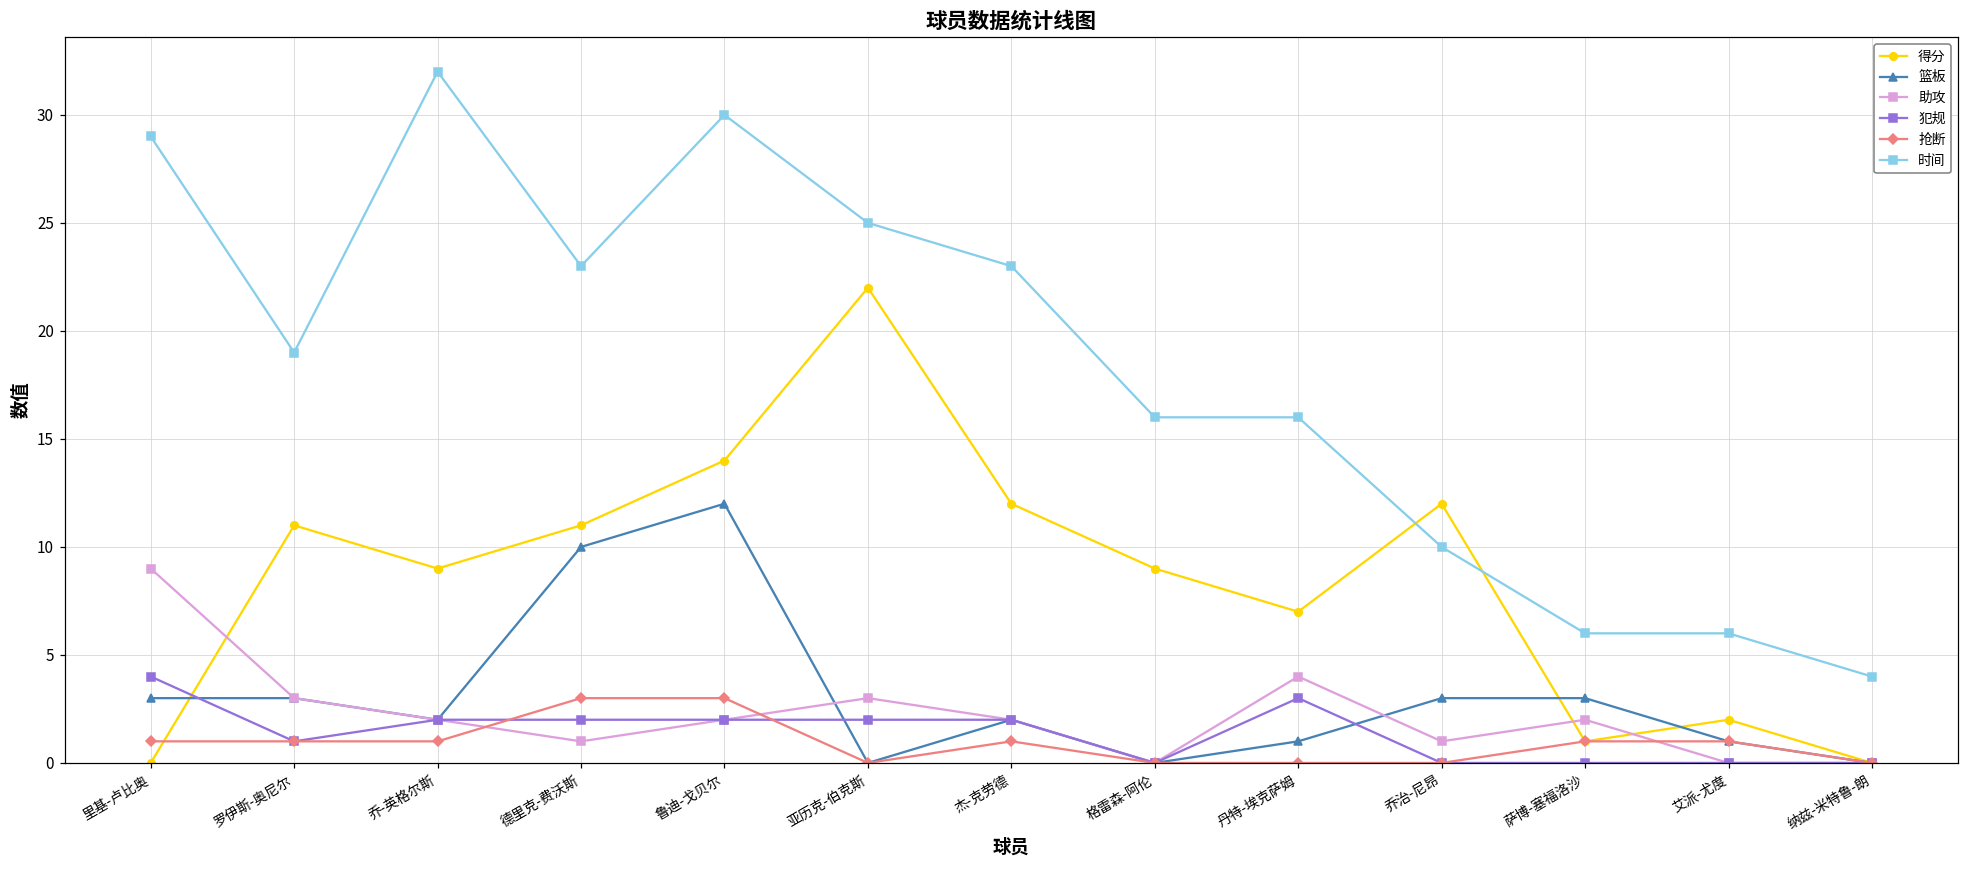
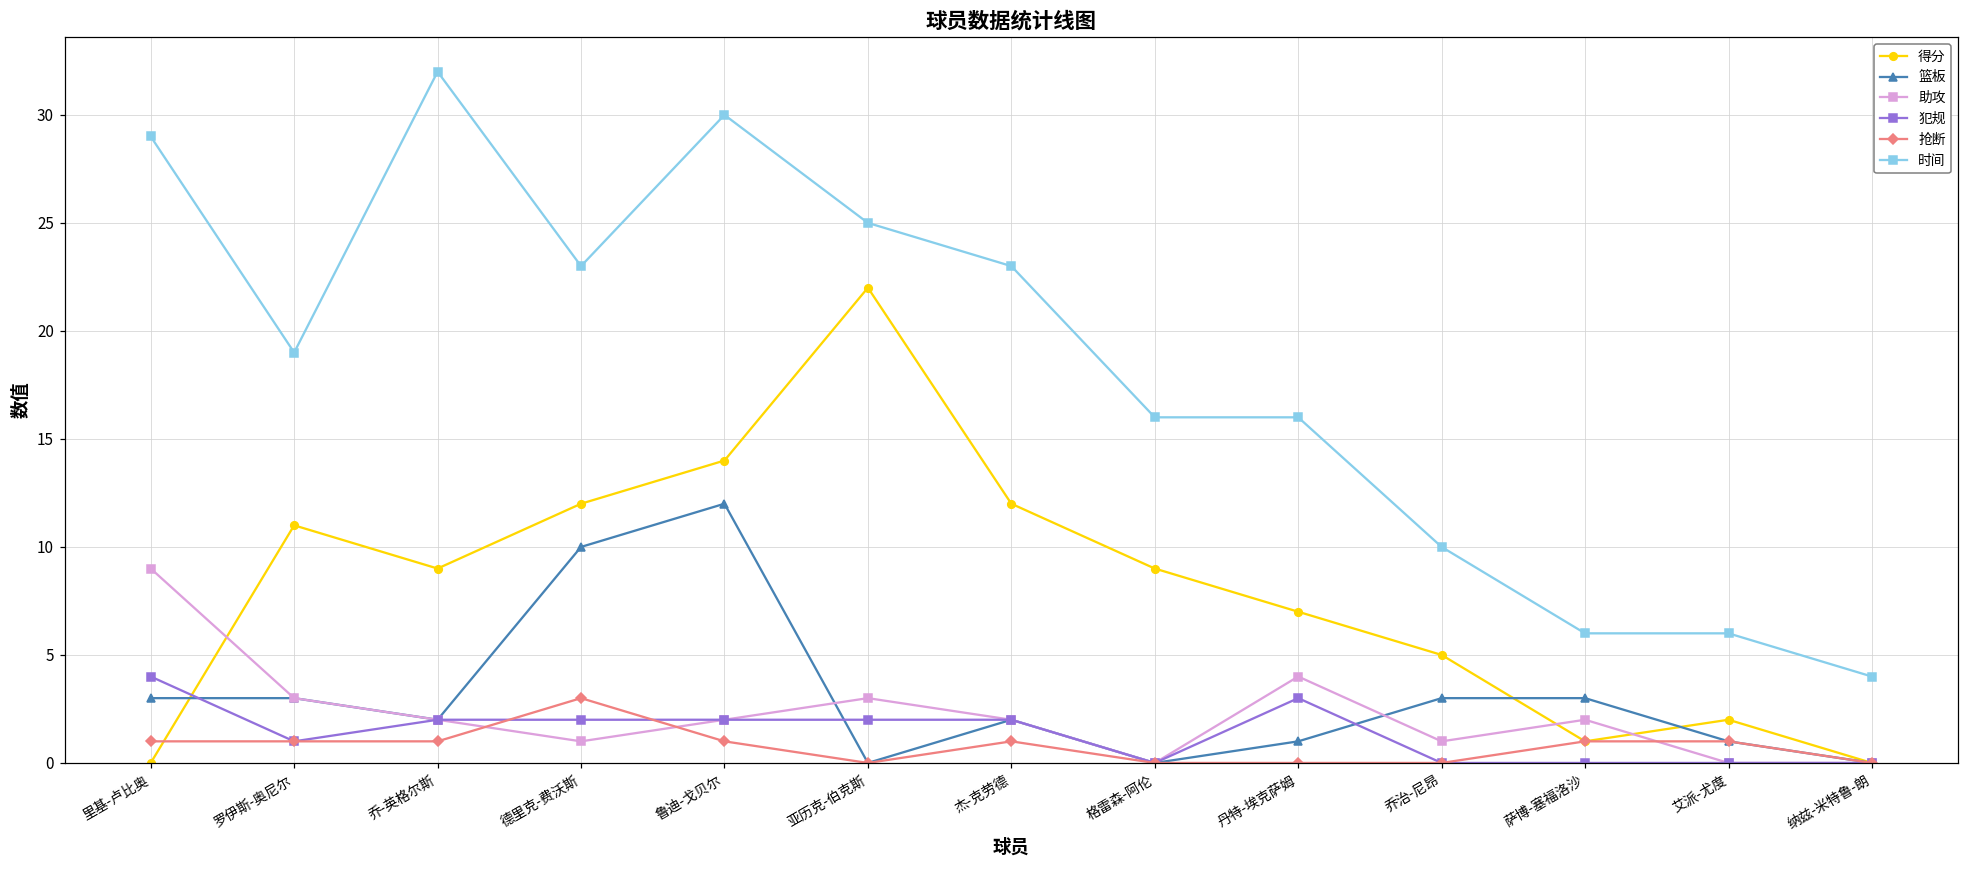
  {
    "得分": {
      "里基-卢比奥": 0,
      "罗伊斯-奥尼尔": 11,
      "乔-英格尔斯": 9,
-     "德里克-费沃斯": 11,
+     "德里克-费沃斯": 12,
      "鲁迪-戈贝尔": 14,
      "亚历克-伯克斯": 22,
      "杰-克劳德": 12,
      "格雷森-阿伦": 9,
      "丹特-埃克萨姆": 7,
-     "乔治-尼昂": 12,
+     "乔治-尼昂": 5,
      "艾派-尤度": 2
    },
    "篮板": {
      "里基-卢比奥": 3,
      "德里克-费沃斯": 10,
      "鲁迪-戈贝尔": 12,
      "丹特-埃克萨姆": 1,
      "乔治-尼昂": 3,
      "萨博-塞福洛沙": 3
    },
    "助攻": {
      "里基-卢比奥": 9,
      "德里克-费沃斯": 1,
      "亚历克-伯克斯": 3,
      "丹特-埃克萨姆": 4,
      "乔治-尼昂": 1,
      "萨博-塞福洛沙": 2
    },
    "犯规": {
      "里基-卢比奥": 4,
      "德里克-费沃斯": 2,
      "亚历克-伯克斯": 2,
      "丹特-埃克萨姆": 3,
      "萨博-塞福洛沙": 0
    },
    "抢断": {
      "里基-卢比奥": 1,
      "乔-英格尔斯": 1,
      "德里克-费沃斯": 3,
-     "鲁迪-戈贝尔": 3,
+     "鲁迪-戈贝尔": 1,
      "杰-克劳德": 1,
      "丹特-埃克萨姆": 0
    },
    "时间": {
      "里基-卢比奥": 29,
      "罗伊斯-奥尼尔": 19,
      "乔-英格尔斯": 32,
      "德里克-费沃斯": 23,
      "鲁迪-戈贝尔": 30,
      "亚历克-伯克斯": 25,
      "杰-克劳德": 23,
      "格雷森-阿伦": 16,
      "丹特-埃克萨姆": 16,
      "乔治-尼昂": 10,
      "萨博-塞福洛沙": 6,
      "艾派-尤度": 6,
      "纳兹-米特鲁-朗": 4
    }
  }
